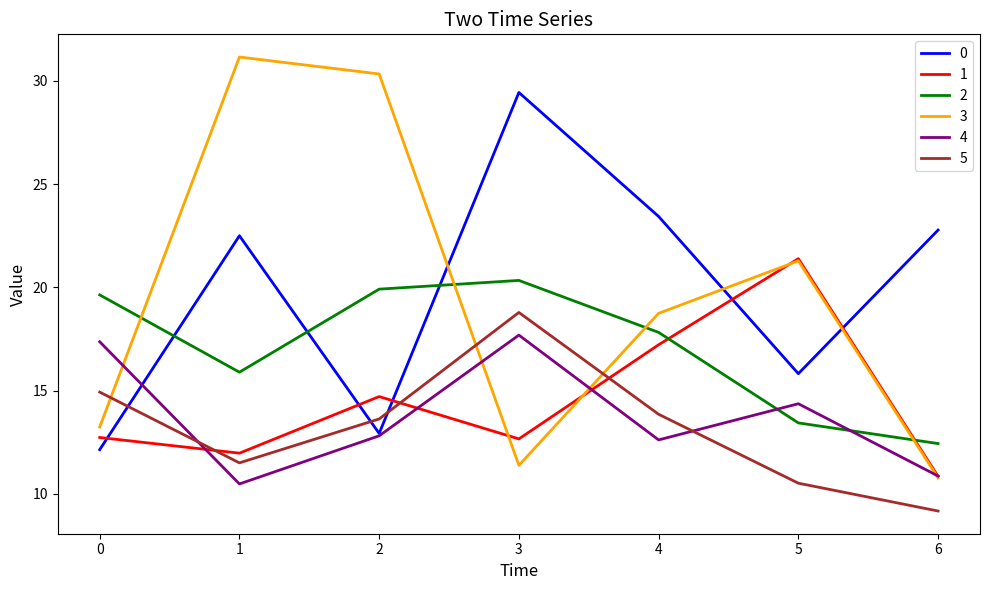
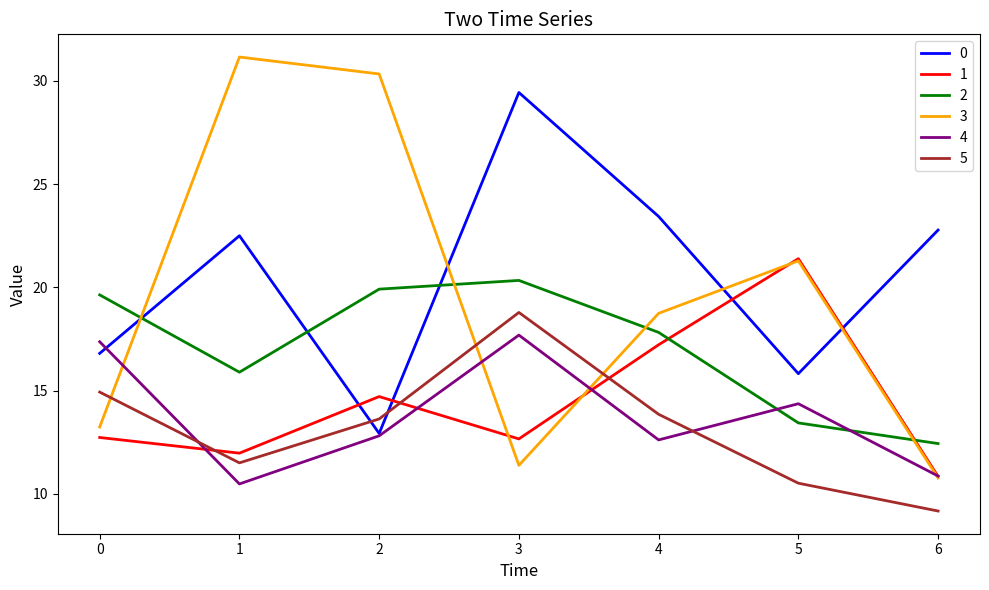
  {
    "0": {
-     "0": 12.1,
+     "0": 16.8,
      "1": 22.5,
      "3": 29.4,
      "4": 23.4,
      "5": 15.8,
      "6": 22.8
    },
    "1": {
      "0": 12.7,
      "1": 12.0,
      "2": 14.7,
      "3": 12.7,
      "4": 17.2
    },
    "2": {
      "0": 19.6,
      "1": 15.9,
      "2": 19.9,
      "3": 20.3,
      "4": 17.8,
      "5": 13.4,
      "6": 12.4
    },
    "3": {
      "0": 13.2,
      "1": 31.1,
      "2": 30.3,
      "3": 11.4,
      "4": 18.7
    },
    "4": {
      "0": 17.4,
      "1": 10.5,
      "3": 17.7,
      "4": 12.6,
      "5": 14.4
    },
    "5": {
      "0": 14.9,
      "1": 11.5,
      "2": 13.6,
      "3": 18.8,
      "4": 13.9,
      "5": 10.5,
      "6": 9.2
    }
  }
